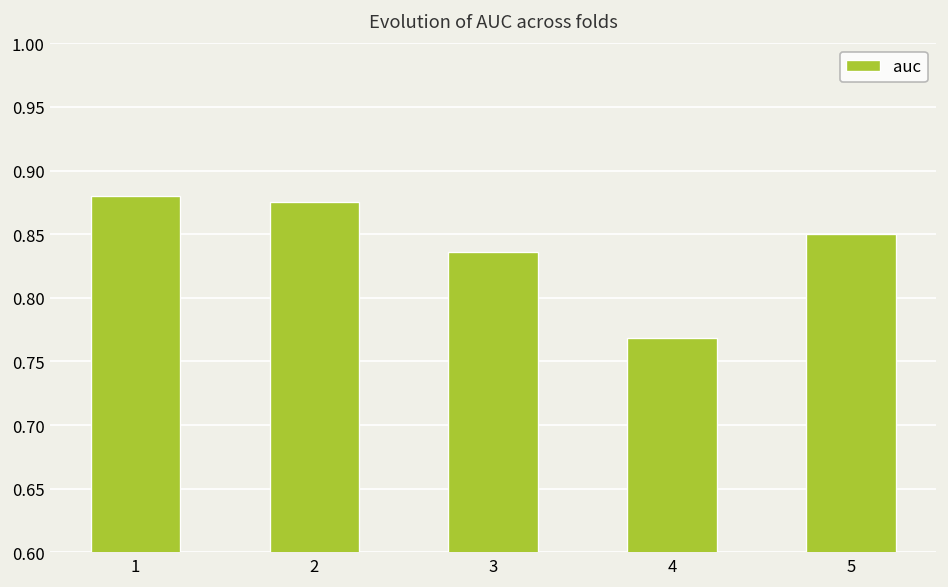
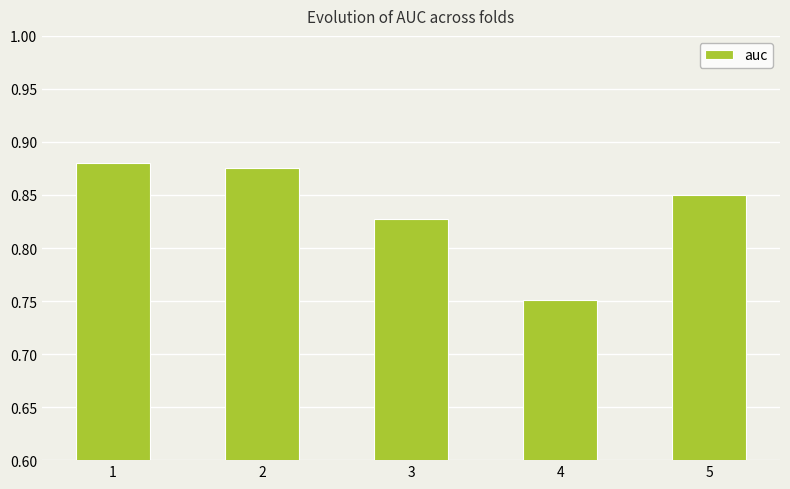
  {
    "1": 0.880,
    "2": 0.875,
-   "3": 0.836,
-   "4": 0.769,
+   "3": 0.828,
+   "4": 0.751,
    "5": 0.850
  }
